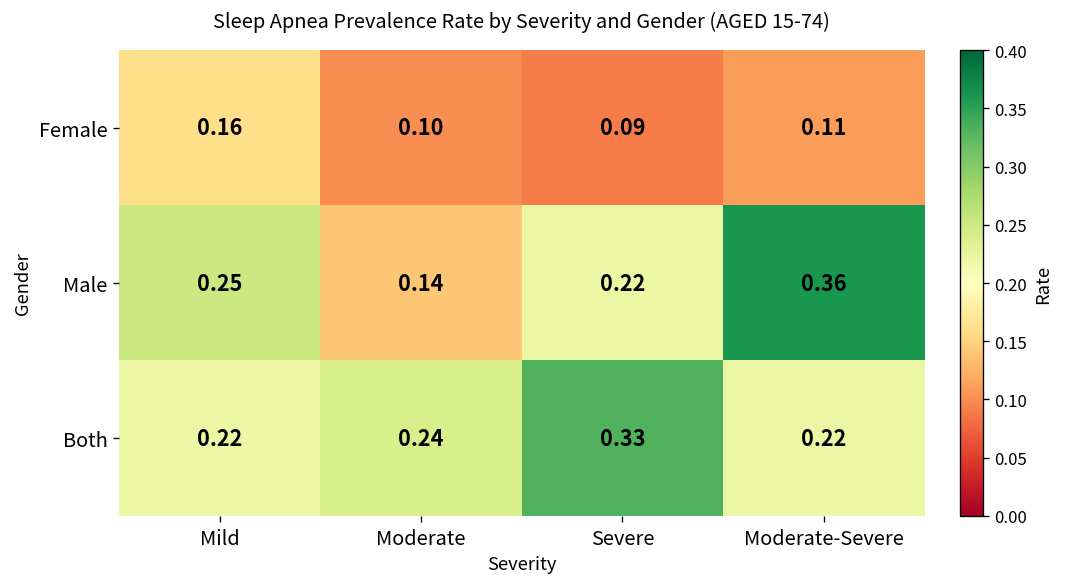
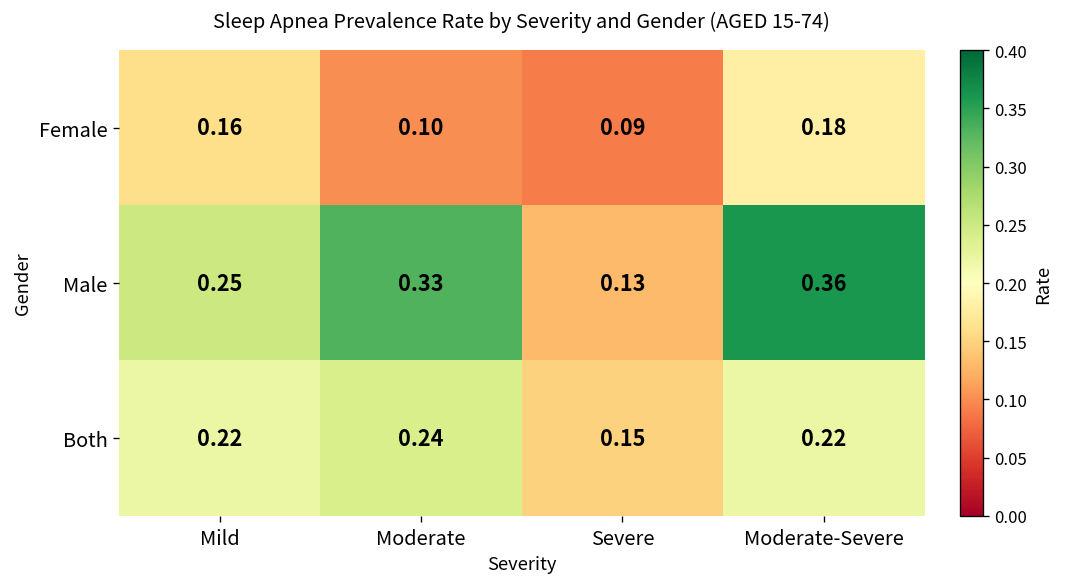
  {
    "Female": {
      "Mild": 0.16,
      "Moderate": 0.10,
      "Severe": 0.09,
-     "Moderate-Severe": 0.11
+     "Moderate-Severe": 0.18
    },
    "Male": {
      "Mild": 0.25,
-     "Moderate": 0.14,
-     "Severe": 0.22,
+     "Moderate": 0.33,
+     "Severe": 0.13,
      "Moderate-Severe": 0.36
    },
    "Both": {
      "Mild": 0.22,
      "Moderate": 0.24,
-     "Severe": 0.33,
+     "Severe": 0.15,
      "Moderate-Severe": 0.22
    }
  }
